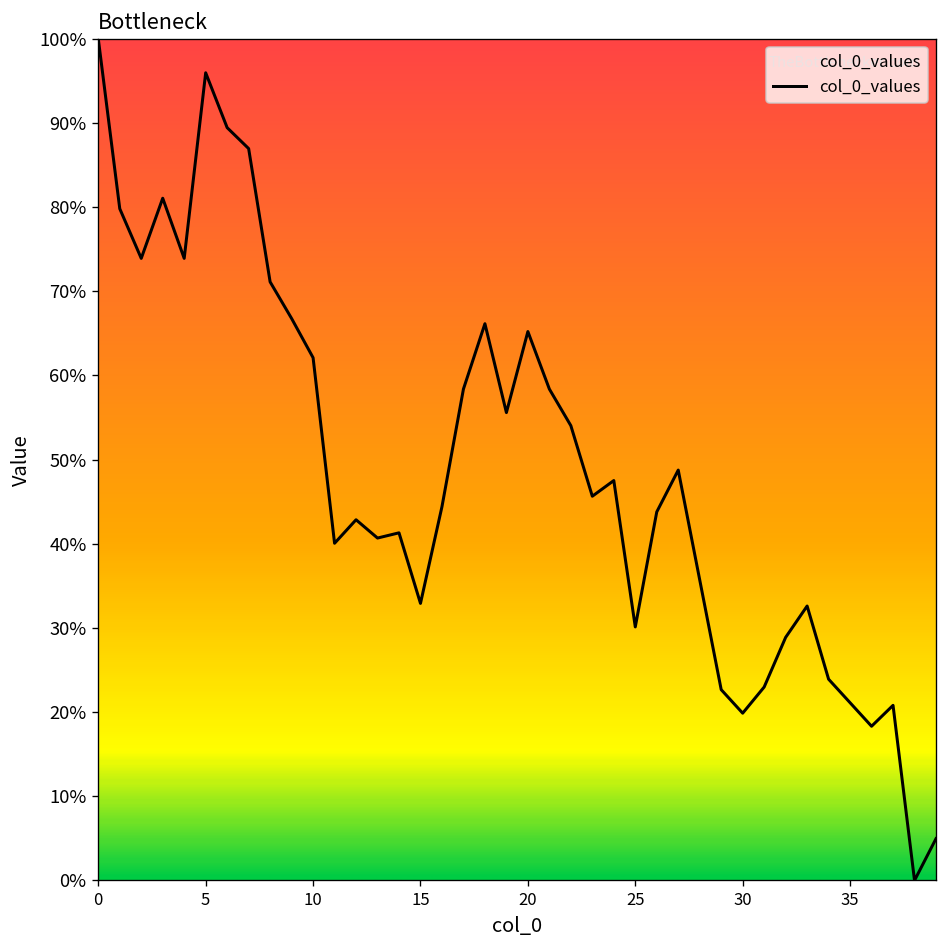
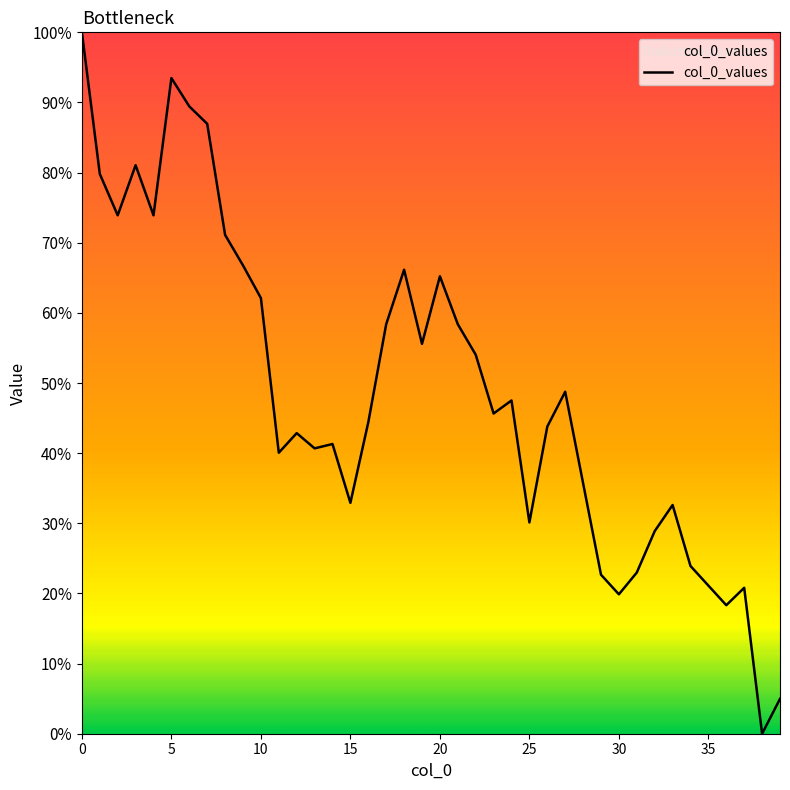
  {
    "0": "100%",
-   "5": "96%",
+   "5": "93%",
    "10": "62%",
    "15": "33%",
    "20": "65%",
    "25": "30%",
    "30": "20%",
    "35": "21%"
  }
